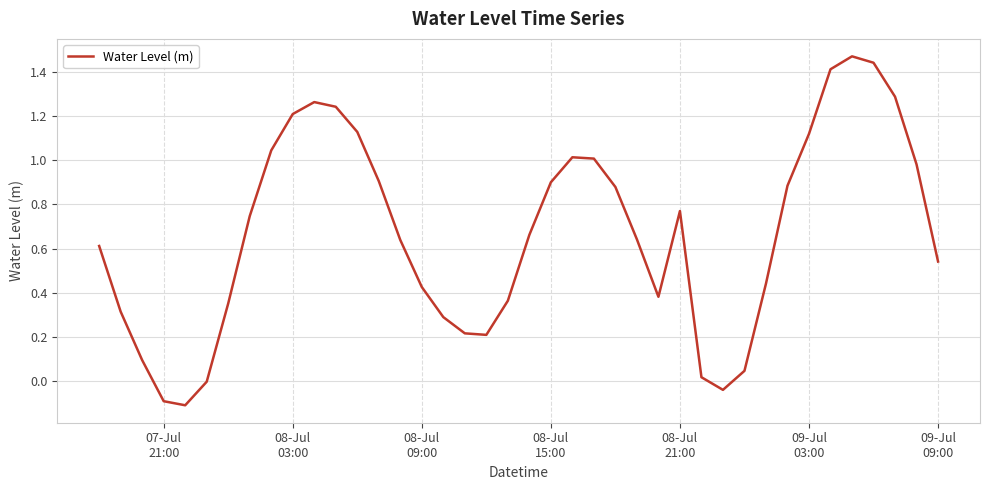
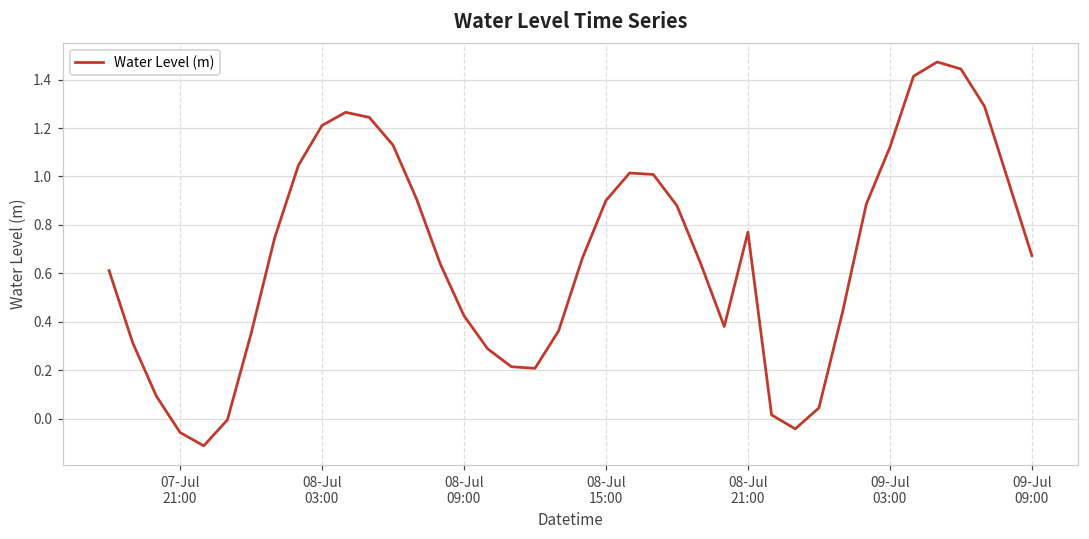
  {
-   "07-Jul 21:00": -0.09,
+   "07-Jul 21:00": -0.06,
    "08-Jul 03:00": 1.21,
    "08-Jul 09:00": 0.42,
    "08-Jul 15:00": 0.90,
    "08-Jul 21:00": 0.77,
    "09-Jul 03:00": 1.12,
-   "09-Jul 09:00": 0.54
+   "09-Jul 09:00": 0.67
  }
